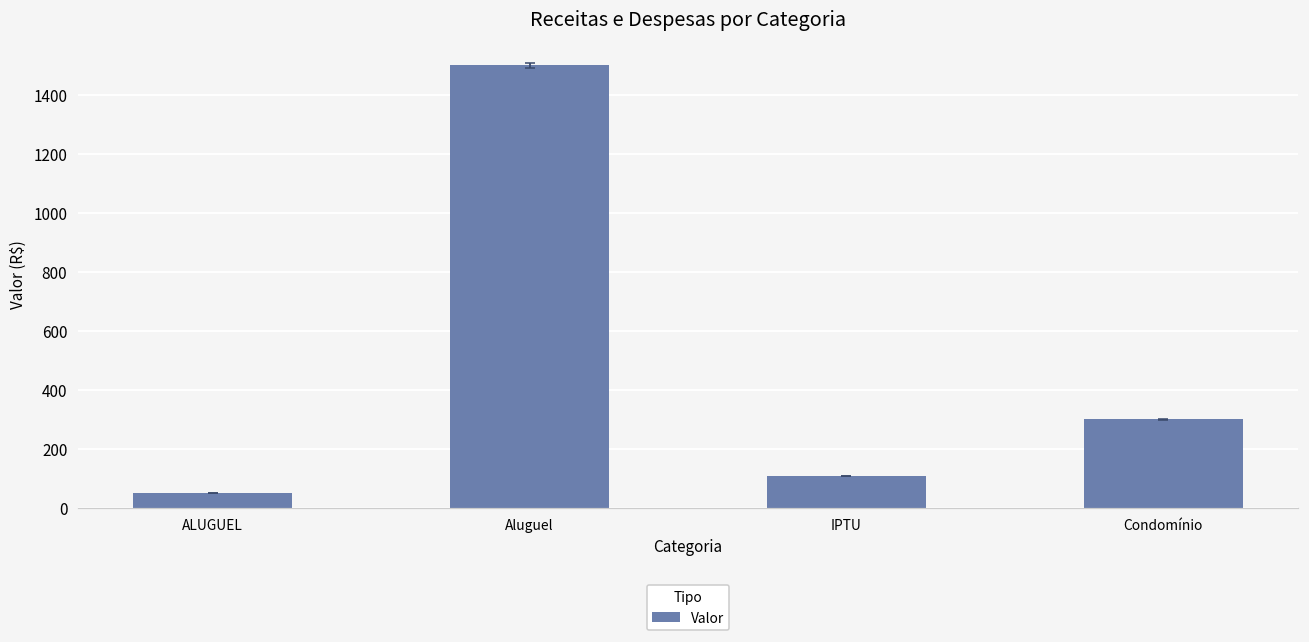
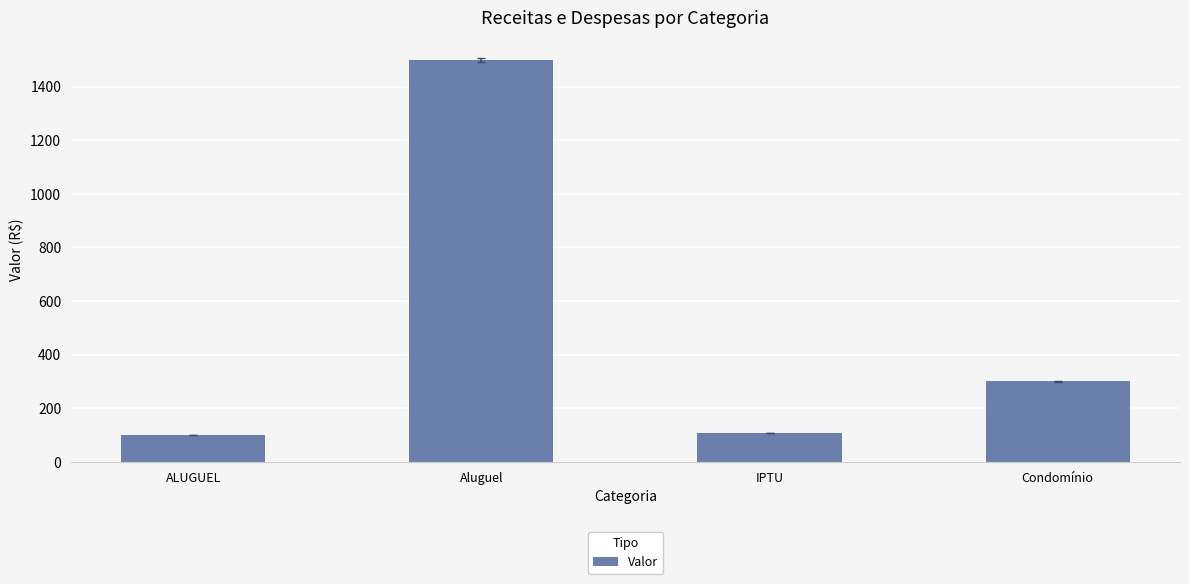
  {
    "Valor": {
-     "ALUGUEL": 50,
+     "ALUGUEL": 100,
      "Aluguel": 1500,
      "IPTU": 110,
      "Condomínio": 300
    }
  }
